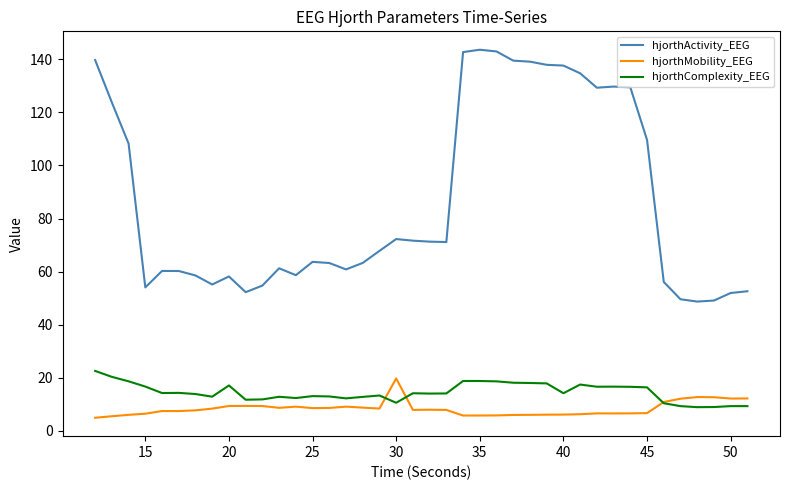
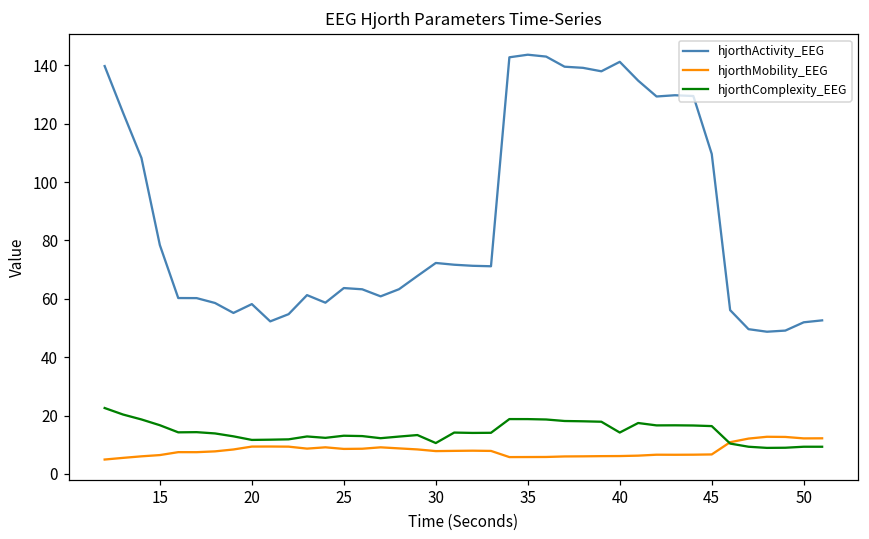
  {
    "hjorthActivity_EEG": {
-     "15": 54,
+     "15": 78,
      "20": 58,
      "25": 64,
      "30": 72,
      "35": 144,
-     "40": 138,
+     "40": 141,
      "45": 110,
      "50": 52
    },
    "hjorthMobility_EEG": {
      "15": 6,
      "20": 9,
      "25": 9,
-     "30": 20,
+     "30": 8,
      "35": 6,
      "40": 6,
      "45": 7,
      "50": 12
    },
    "hjorthComplexity_EEG": {
      "15": 17,
-     "20": 17,
+     "20": 12,
      "25": 13,
      "30": 11,
      "35": 19,
      "40": 14,
      "45": 16,
      "50": 9
    }
  }
